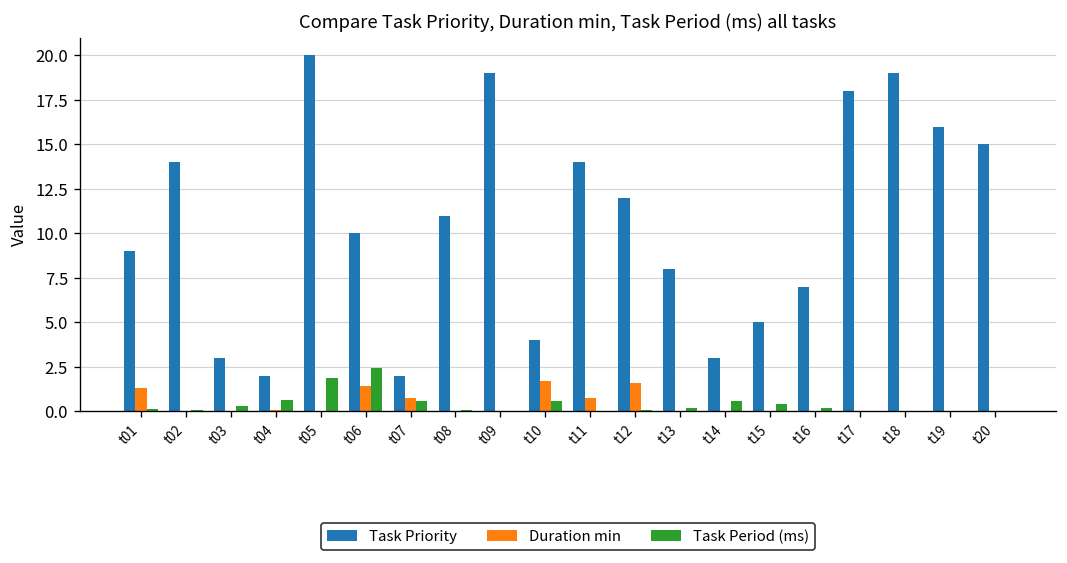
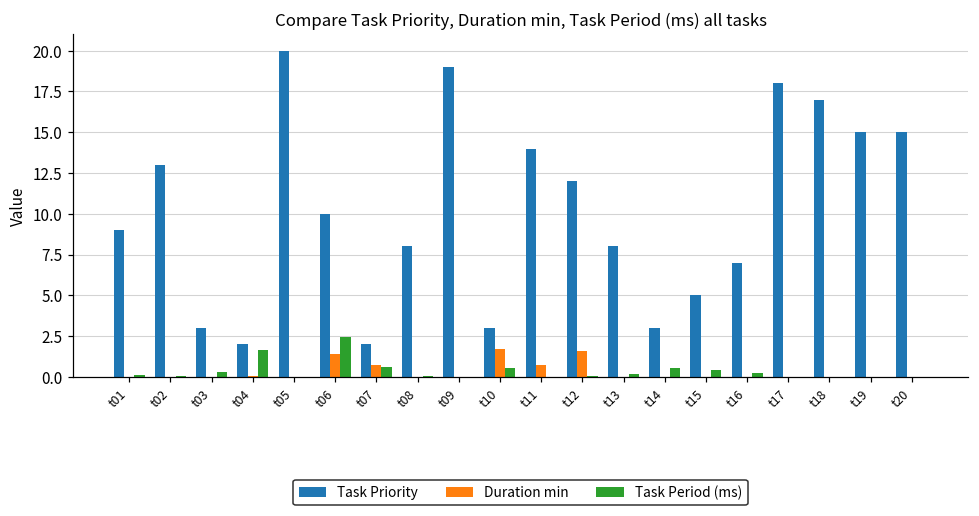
  {
    "Task Priority": {
      "t01": 9,
-     "t02": 14,
+     "t02": 13,
      "t03": 3,
      "t04": 2,
      "t05": 20,
      "t06": 10,
      "t07": 2,
-     "t08": 11,
+     "t08": 8,
      "t09": 19,
-     "t10": 4,
+     "t10": 3,
      "t11": 14,
      "t12": 12,
      "t13": 8,
      "t14": 3,
      "t15": 5,
      "t16": 7,
      "t17": 18,
-     "t18": 19,
-     "t19": 16,
+     "t18": 17,
+     "t19": 15,
      "t20": 15
    },
    "Duration min": {
-     "t01": 1.3,
+     "t01": 0.0,
      "t06": 1.4,
      "t07": 0.7,
      "t10": 1.7,
      "t11": 0.7,
      "t12": 1.6
    },
    "Task Period (ms)": {
      "t03": 0.3,
-     "t04": 0.7,
-     "t05": 1.9,
+     "t04": 1.7,
+     "t05": 0.0,
      "t06": 2.4,
      "t07": 0.6,
      "t10": 0.6,
      "t13": 0.2,
      "t14": 0.6,
      "t15": 0.4,
      "t16": 0.2
    }
  }
